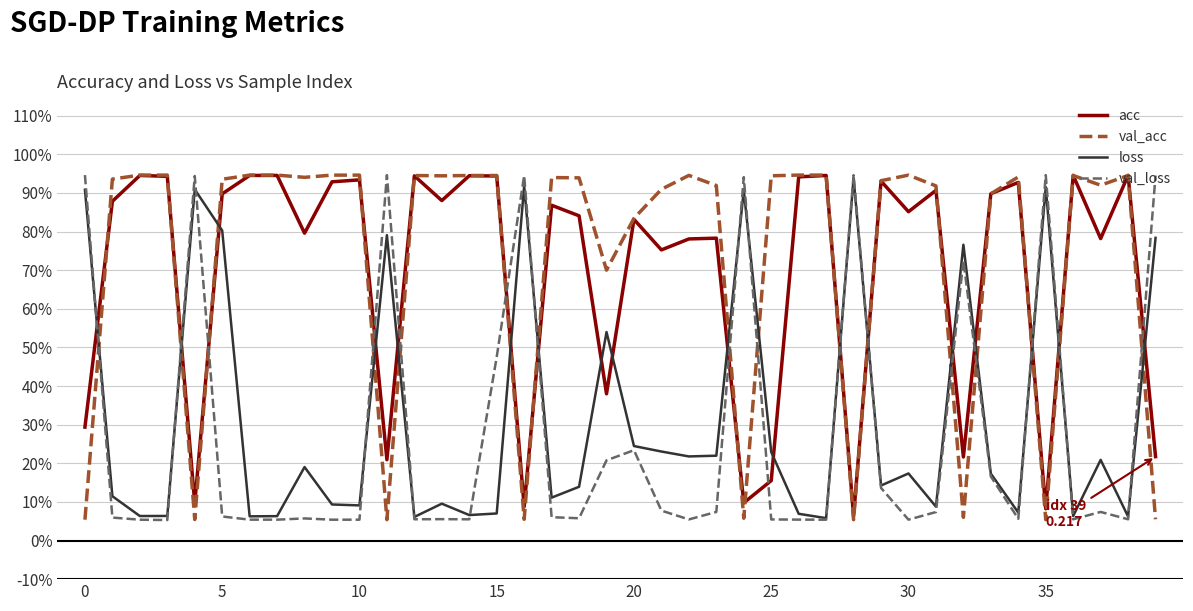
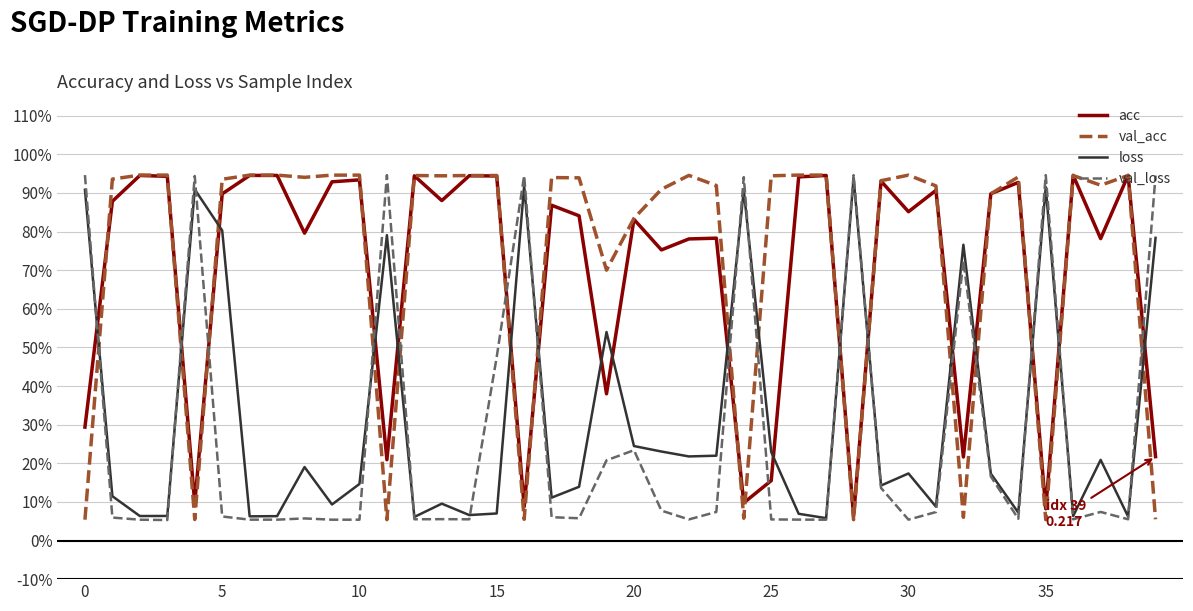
  {
    "acc": {
      "0": "29%",
      "5": "90%",
      "10": "93%",
      "25": "16%",
      "30": "85%"
    },
    "val_acc": {
      "0": "5%",
      "5": "94%",
      "10": "95%",
      "25": "94%",
      "30": "95%"
    },
    "loss": {
      "0": "91%",
      "5": "80%",
-     "10": "9%",
+     "10": "15%",
      "15": "7%",
      "20": "24%",
      "25": "23%",
      "30": "17%",
      "35": "92%"
    },
    "val_loss": {
      "0": "95%",
      "5": "6%",
      "10": "5%",
      "15": "48%",
      "20": "23%",
      "25": "5%",
      "30": "5%",
      "35": "95%"
    }
  }
